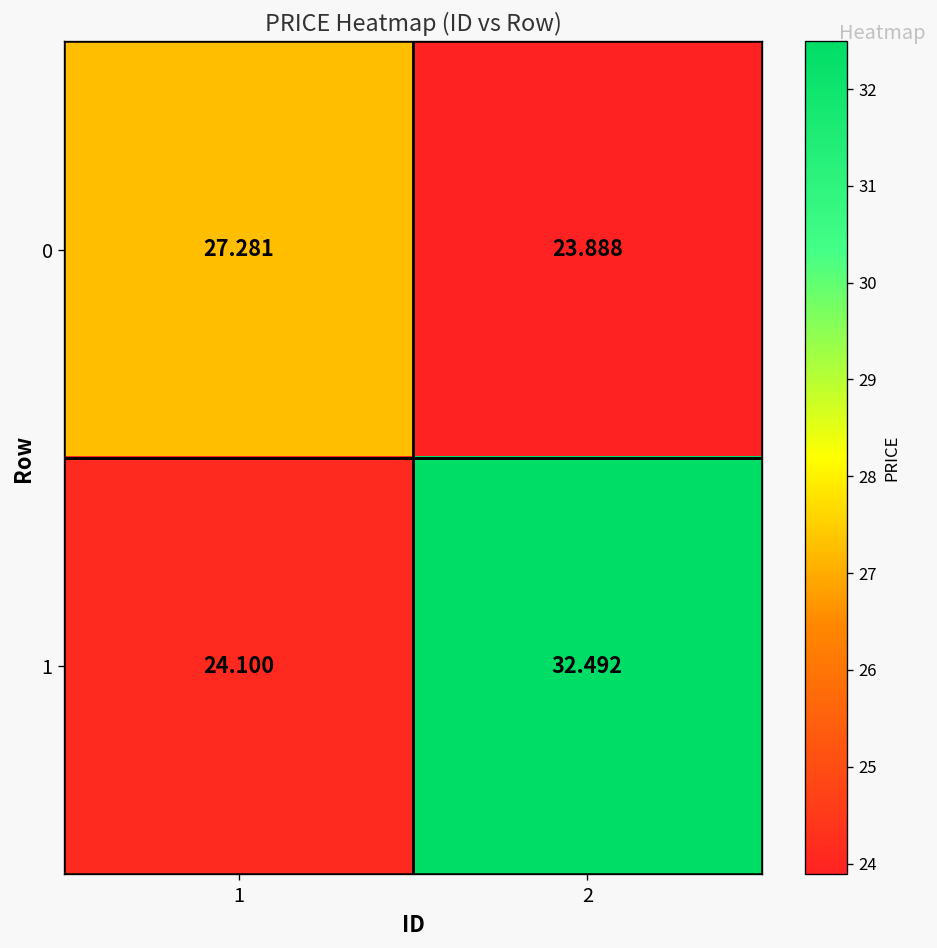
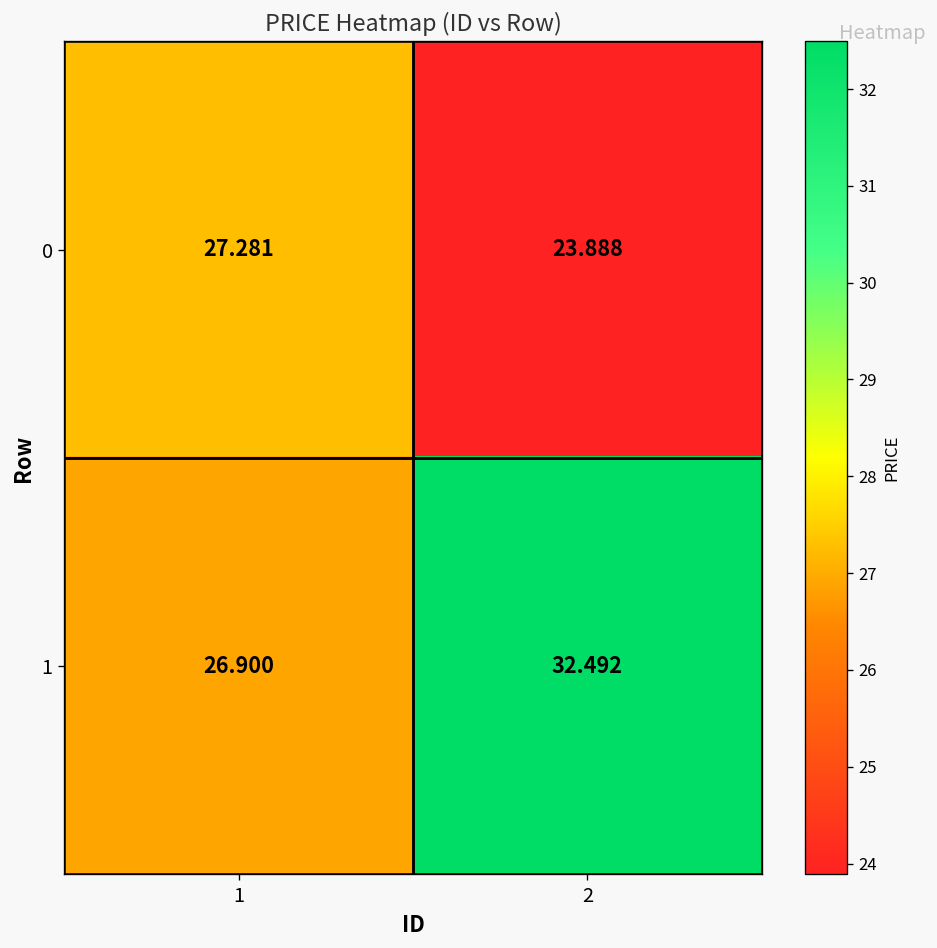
  {
    "0": {
      "1": 27.281,
      "2": 23.888
    },
    "1": {
-     "1": 24.100,
+     "1": 26.900,
      "2": 32.492
    }
  }
